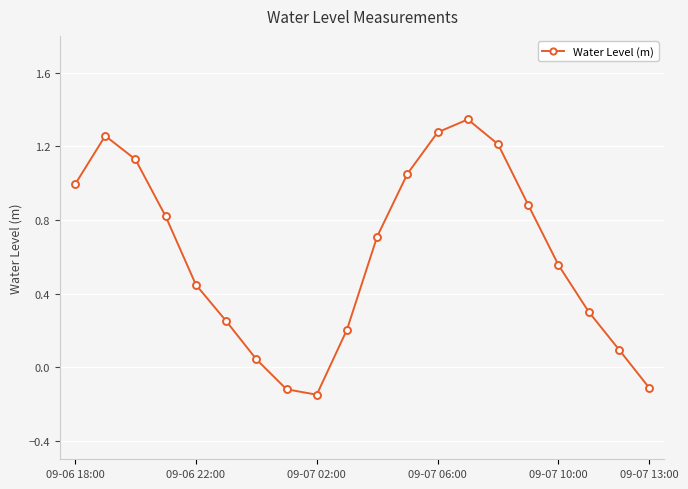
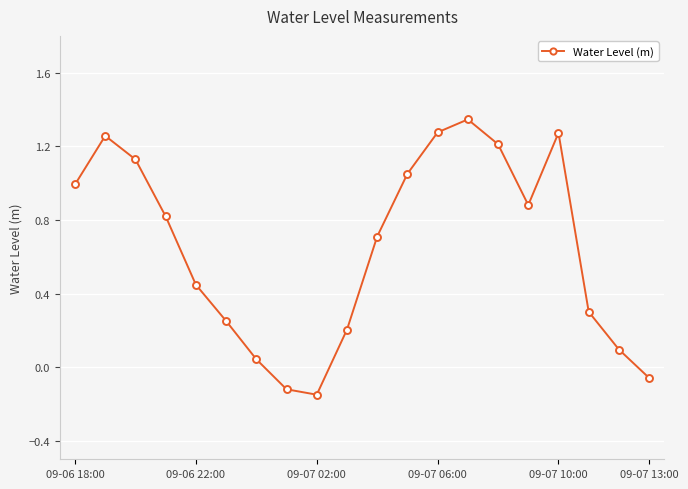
  {
    "09-06 18:00": 0.99,
    "09-06 22:00": 0.45,
    "09-07 02:00": -0.15,
    "09-07 06:00": 1.28,
-   "09-07 10:00": 0.55,
-   "09-07 13:00": -0.11
+   "09-07 10:00": 1.27,
+   "09-07 13:00": -0.06
  }
